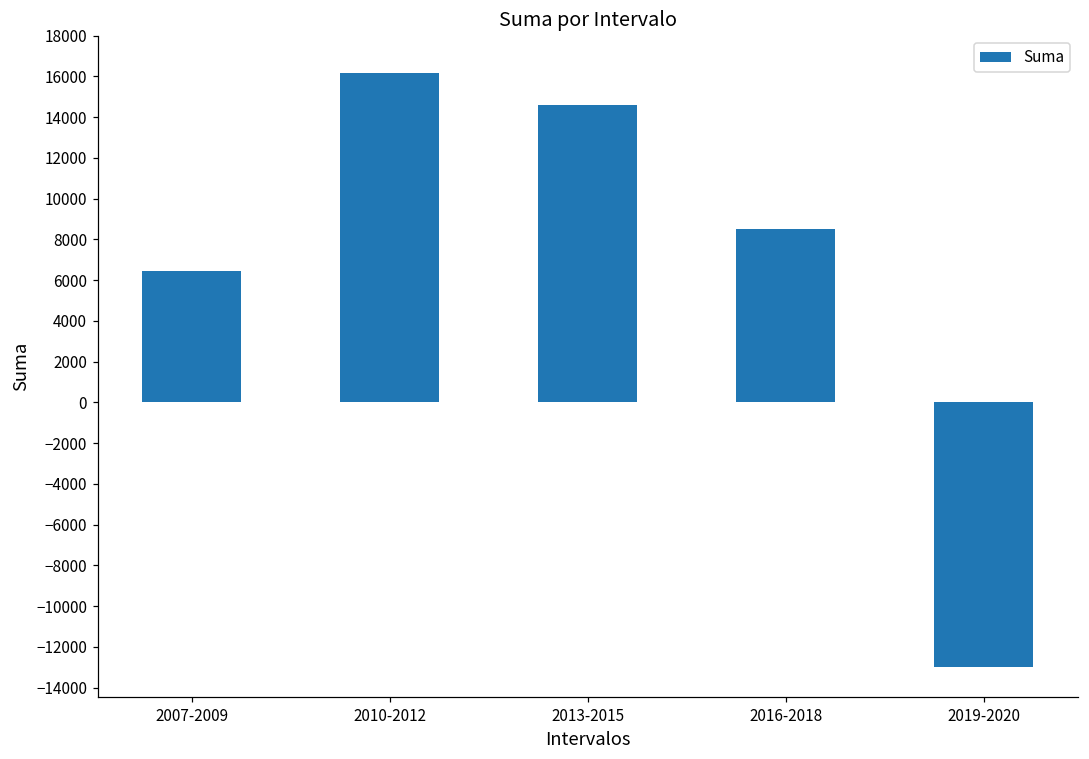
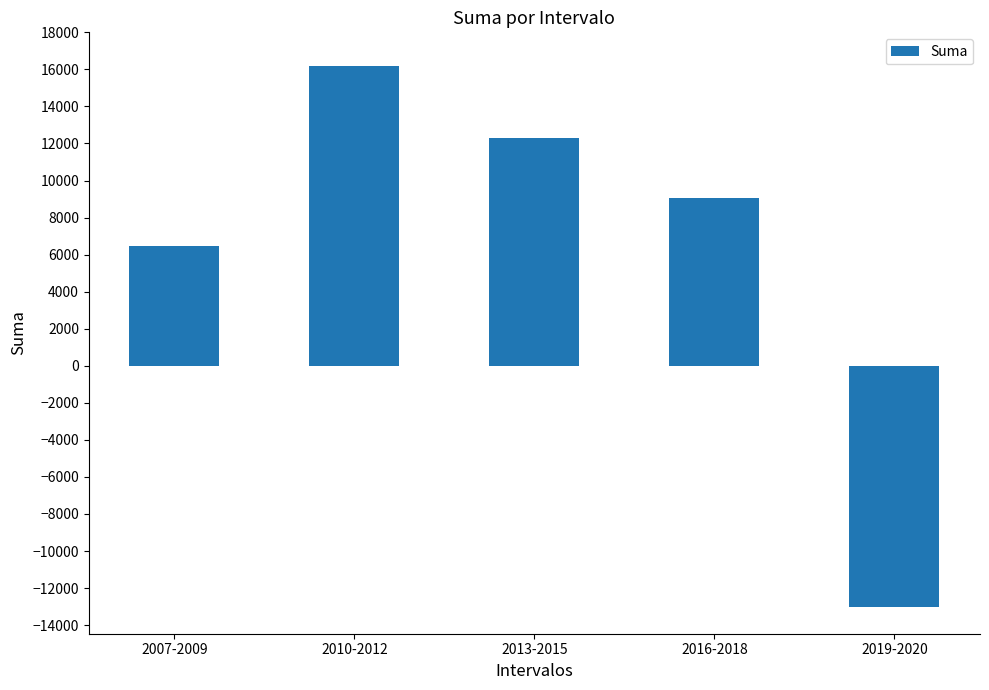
  {
    "2007-2009": 6500,
    "2010-2012": 16200,
-   "2013-2015": 14600,
-   "2016-2018": 8500,
+   "2013-2015": 12300,
+   "2016-2018": 9100,
    "2019-2020": -13000
  }
